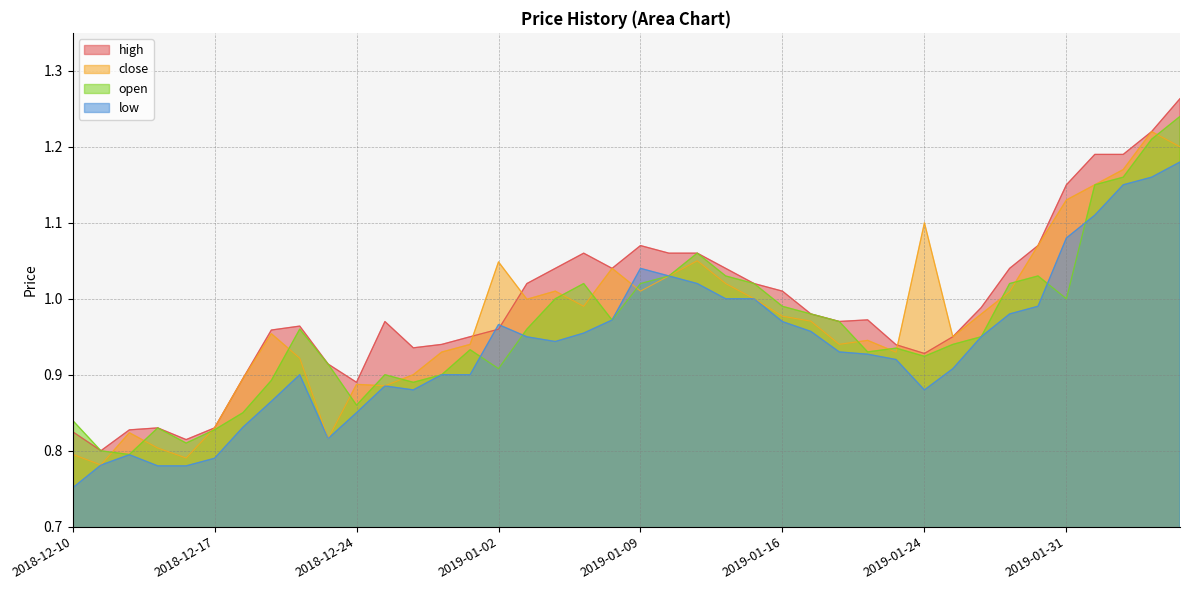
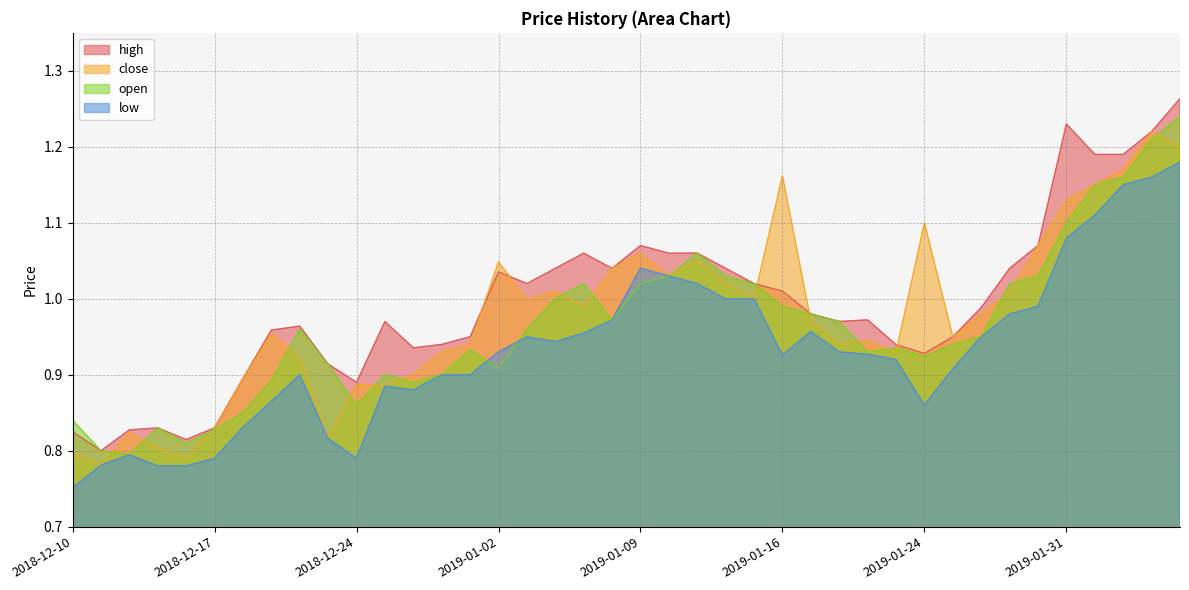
  {
    "high": {
      "2018-12-10": 0.83,
-     "2019-01-02": 0.96,
+     "2019-01-02": 1.04,
      "2019-01-09": 1.07,
      "2019-01-16": 1.01,
      "2019-01-24": 0.93,
-     "2019-01-31": 1.15
+     "2019-01-31": 1.23
    },
    "close": {
      "2018-12-10": 0.80,
      "2019-01-02": 1.05,
-     "2019-01-09": 1.01,
-     "2019-01-16": 0.98,
+     "2019-01-09": 1.06,
+     "2019-01-16": 1.16,
      "2019-01-24": 1.10,
      "2019-01-31": 1.13
    },
    "open": {
      "2018-12-10": 0.84,
      "2018-12-24": 0.86,
      "2019-01-02": 0.91,
      "2019-01-09": 1.02,
      "2019-01-16": 0.99,
      "2019-01-24": 0.92,
-     "2019-01-31": 1.0
+     "2019-01-31": 1.1
    },
    "low": {
      "2018-12-10": 0.75,
      "2018-12-17": 0.79,
-     "2018-12-24": 0.85,
-     "2019-01-02": 0.97,
+     "2018-12-24": 0.79,
+     "2019-01-02": 0.93,
      "2019-01-09": 1.04,
-     "2019-01-16": 0.97,
-     "2019-01-24": 0.88,
+     "2019-01-16": 0.93,
+     "2019-01-24": 0.86,
      "2019-01-31": 1.08
    }
  }
